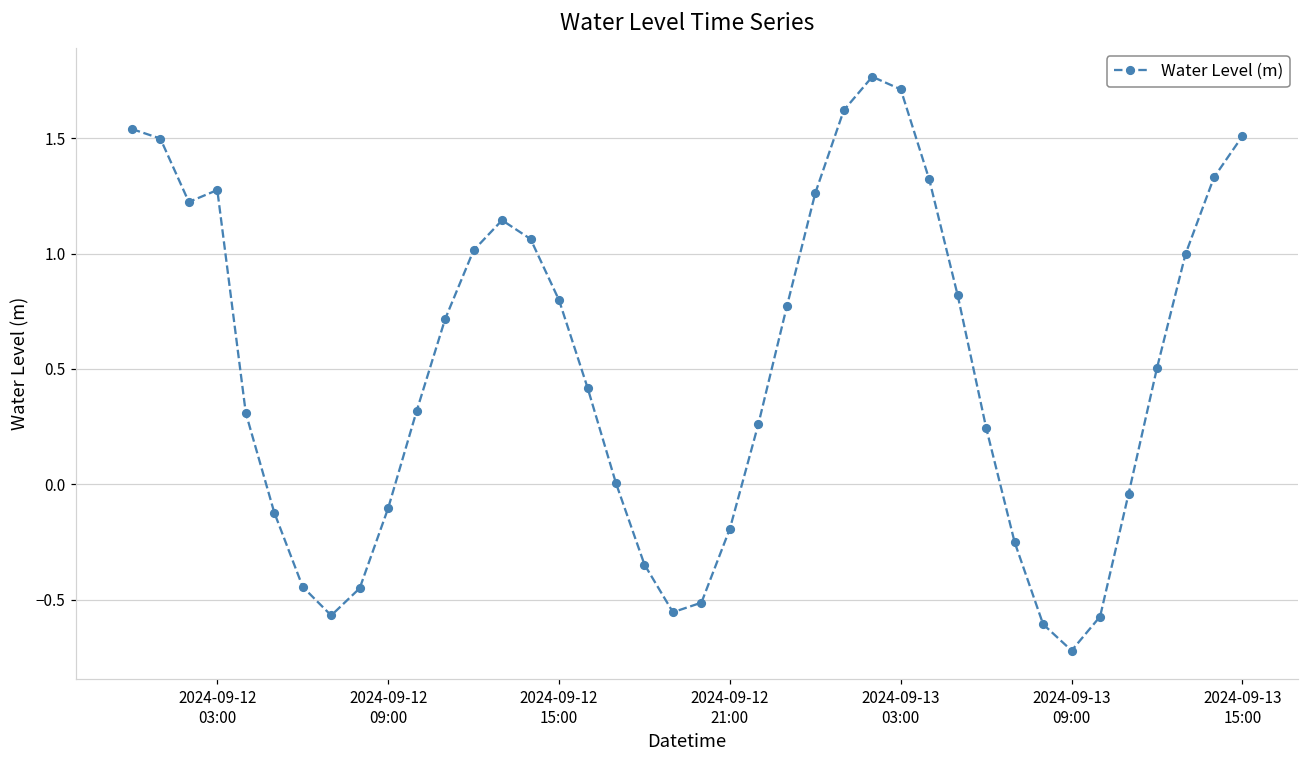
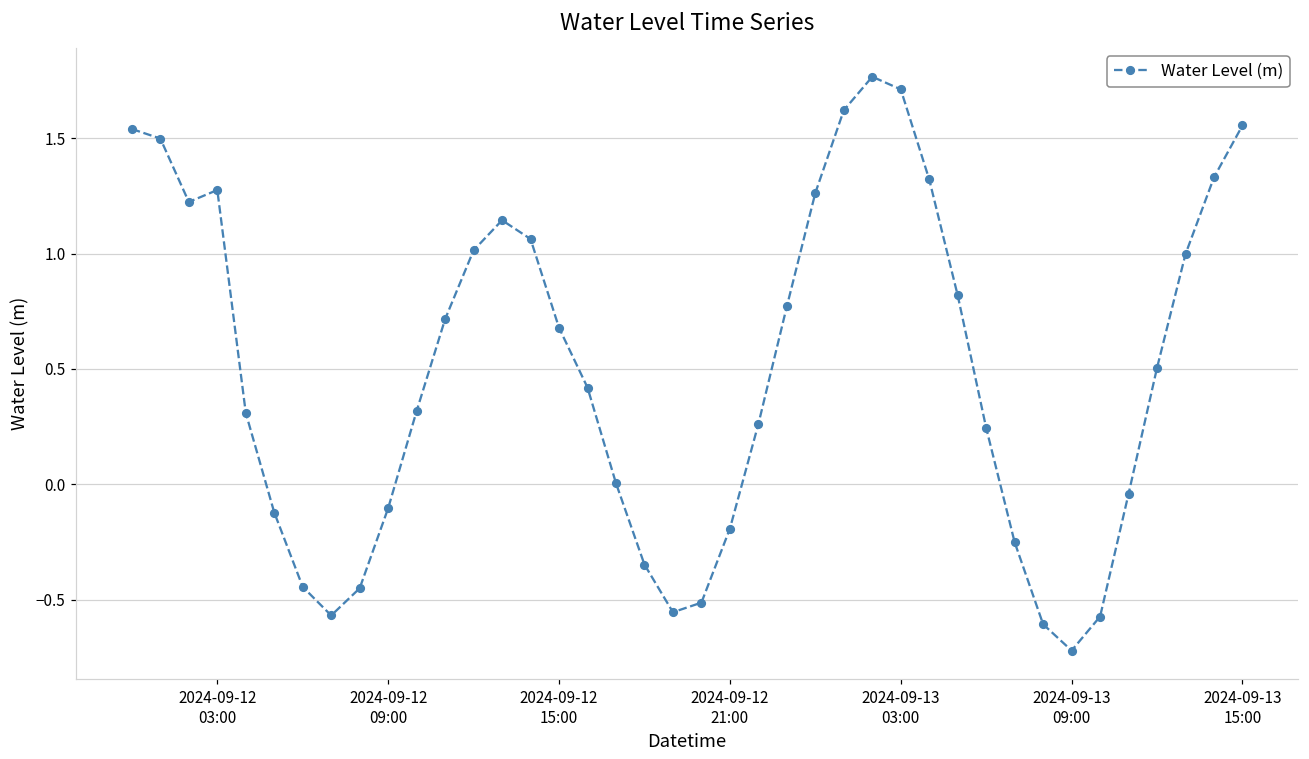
  {
    "2024-09-12 03:00": 1.28,
    "2024-09-12 09:00": -0.10,
-   "2024-09-12 15:00": 0.80,
+   "2024-09-12 15:00": 0.68,
    "2024-09-12 21:00": -0.19,
    "2024-09-13 03:00": 1.71,
    "2024-09-13 09:00": -0.72,
-   "2024-09-13 15:00": 1.51
+   "2024-09-13 15:00": 1.56
  }
